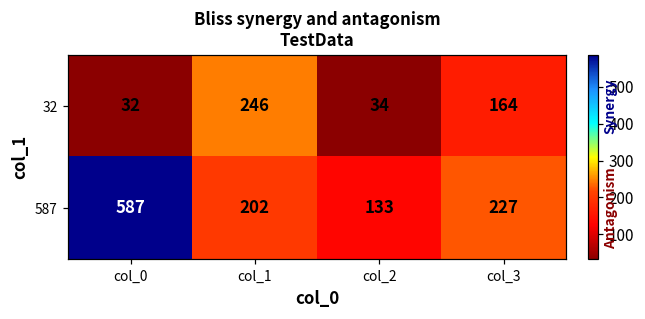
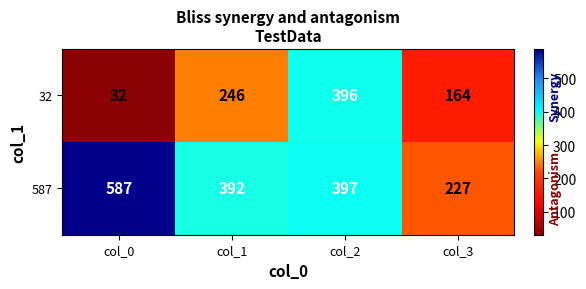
  {
    "32": {
      "col_0": 32,
      "col_1": 246,
-     "col_2": 34,
+     "col_2": 396,
      "col_3": 164
    },
    "587": {
      "col_0": 587,
-     "col_1": 202,
-     "col_2": 133,
+     "col_1": 392,
+     "col_2": 397,
      "col_3": 227
    }
  }
